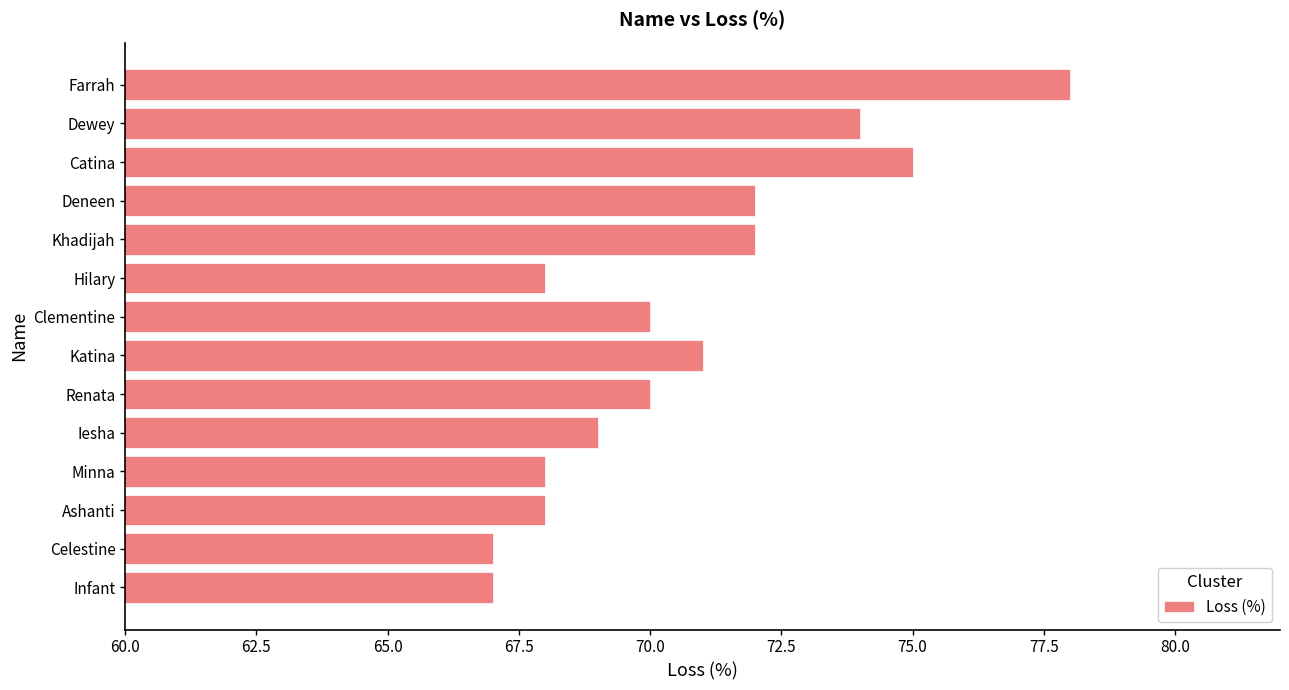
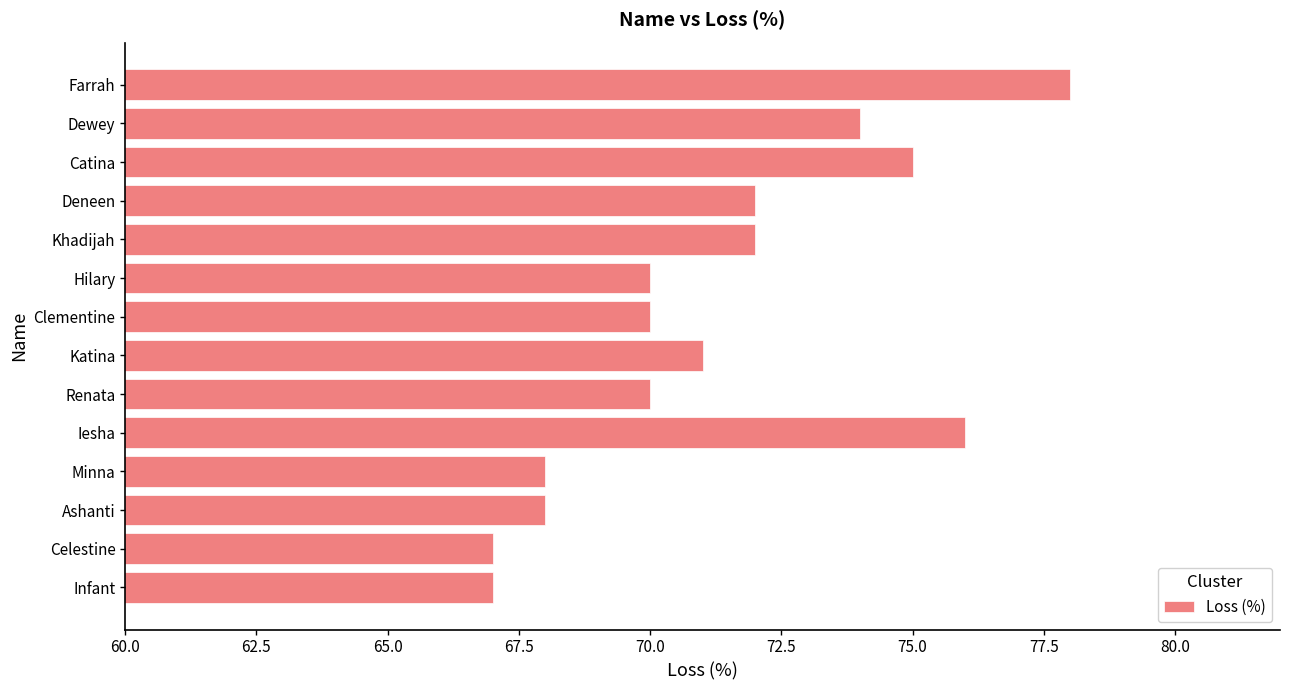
  {
    "Farrah": 78,
    "Dewey": 74,
    "Catina": 75,
    "Deneen": 72,
    "Khadijah": 72,
-   "Hilary": 68,
+   "Hilary": 70,
    "Clementine": 70,
    "Katina": 71,
    "Renata": 70,
-   "Iesha": 69,
+   "Iesha": 76,
    "Minna": 68,
    "Ashanti": 68,
    "Celestine": 67,
    "Infant": 67
  }
